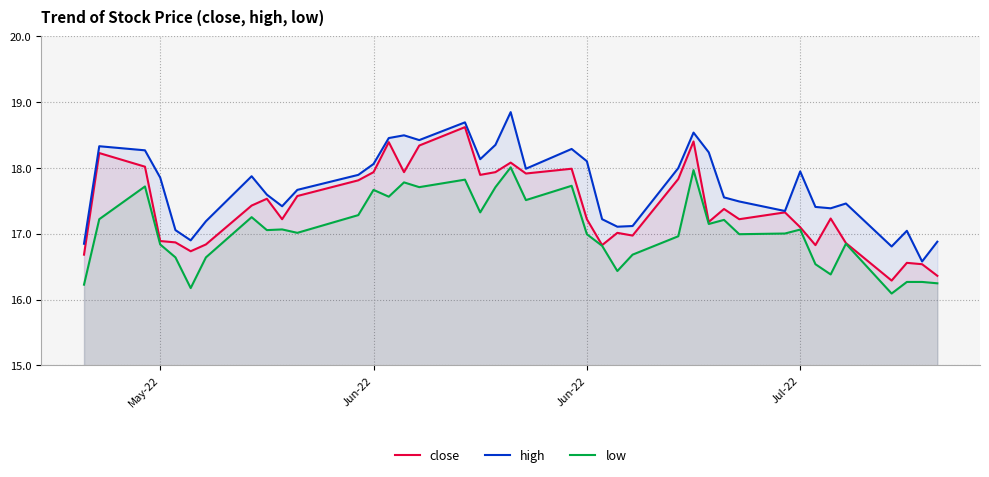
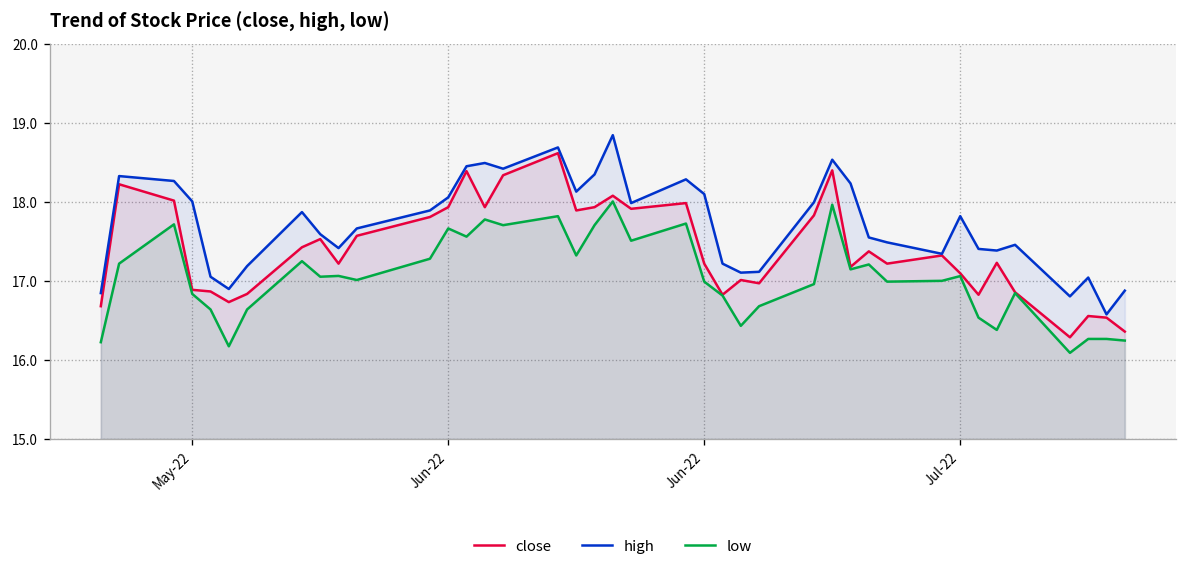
  {
    "close": {
      "May-22": 16.9
    },
    "high": {
-     "May-22": 17.9,
-     "Jul-22": 17.9
+     "May-22": 18.0,
+     "Jul-22": 17.8
    },
    "low": {
      "May-22": 16.8
    }
  }
